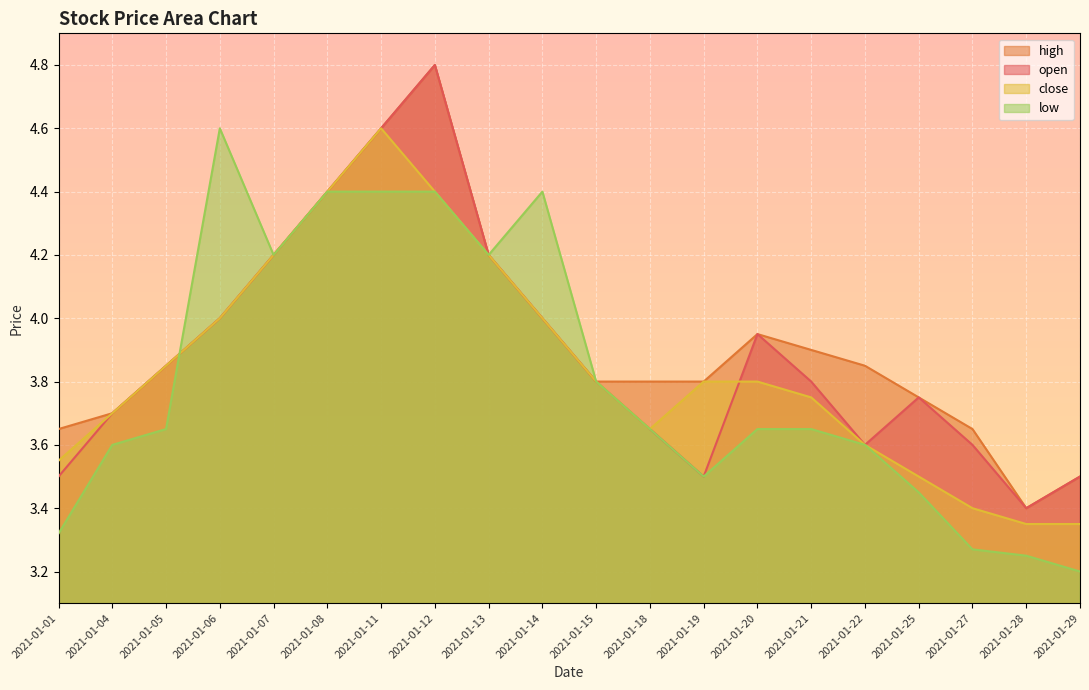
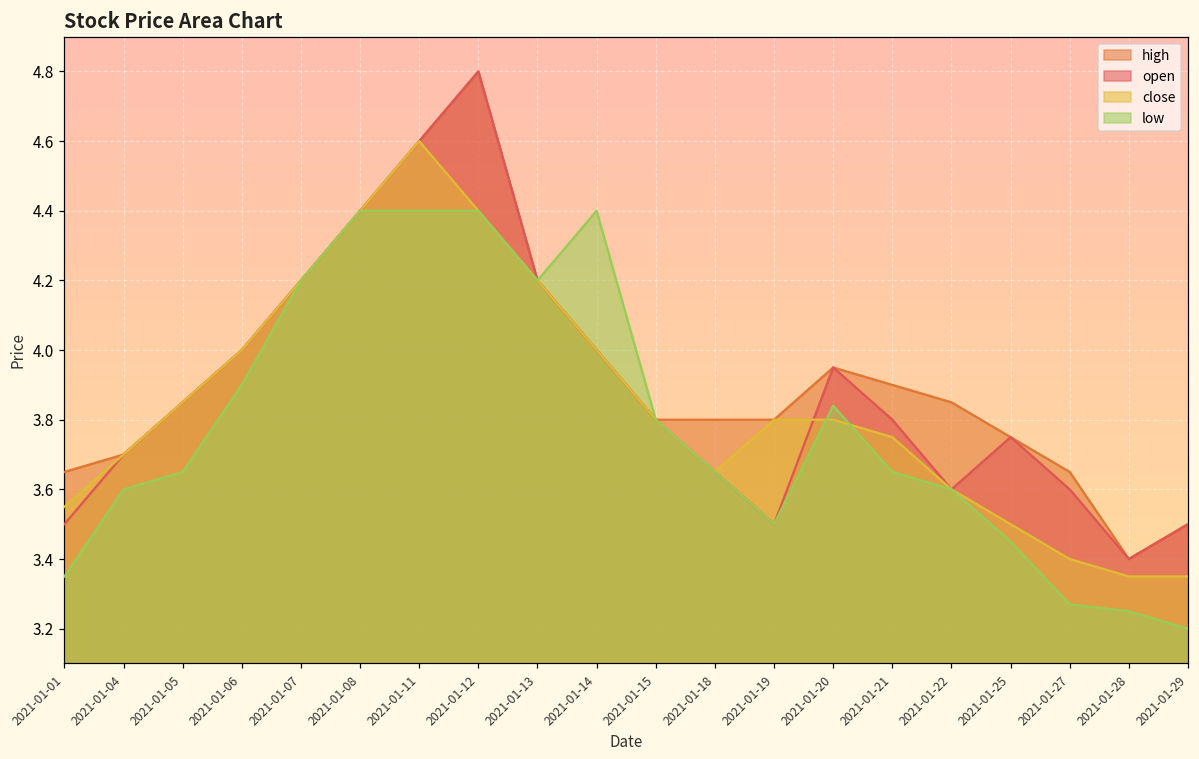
  {
    "low": {
-     "2021-01-01": 3.32,
+     "2021-01-01": 3.35,
      "2021-01-04": 3.60,
      "2021-01-05": 3.65,
-     "2021-01-06": 4.6,
+     "2021-01-06": 3.9,
      "2021-01-11": 4.40,
      "2021-01-14": 4.40,
-     "2021-01-20": 3.65,
+     "2021-01-20": 3.84,
      "2021-01-21": 3.65,
      "2021-01-25": 3.45,
      "2021-01-27": 3.27,
      "2021-01-28": 3.25,
      "2021-01-29": 3.20
    }
  }
